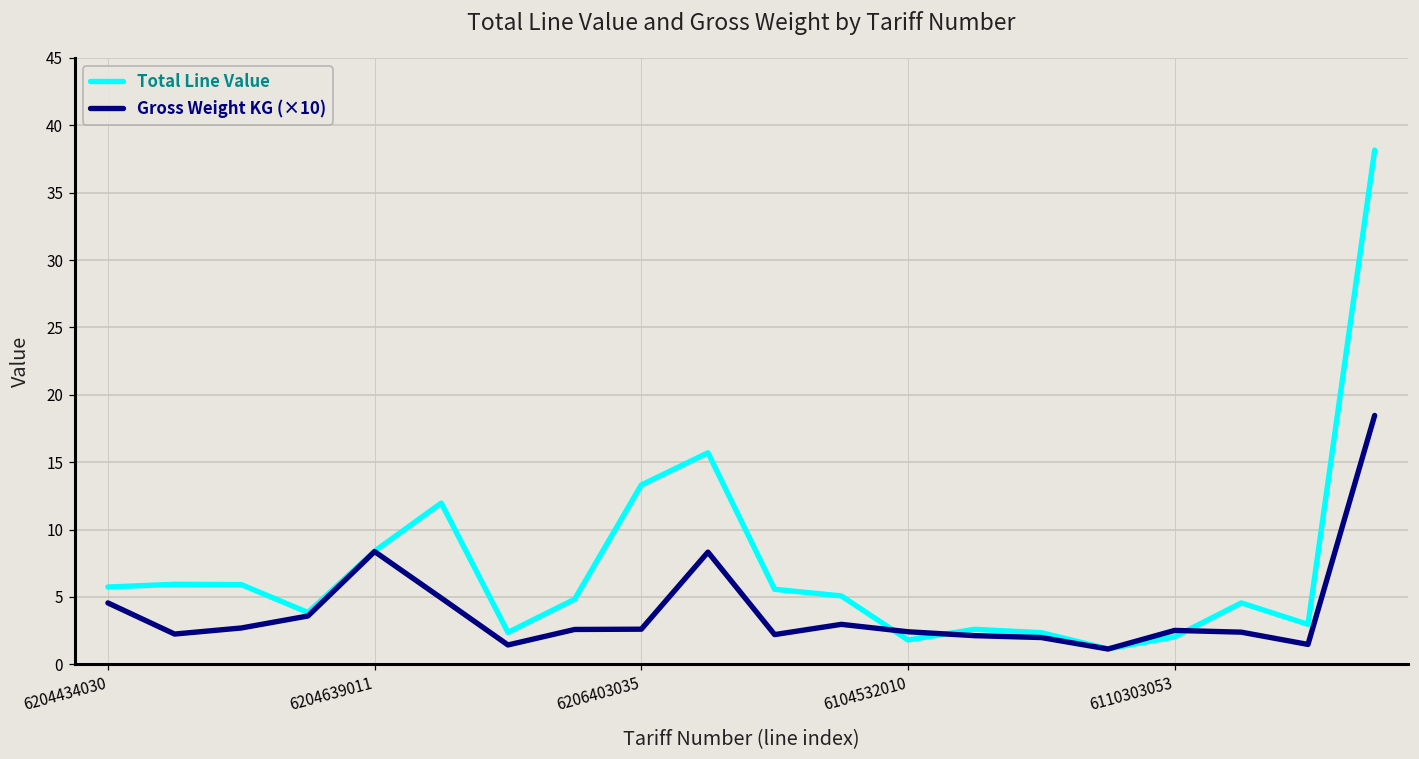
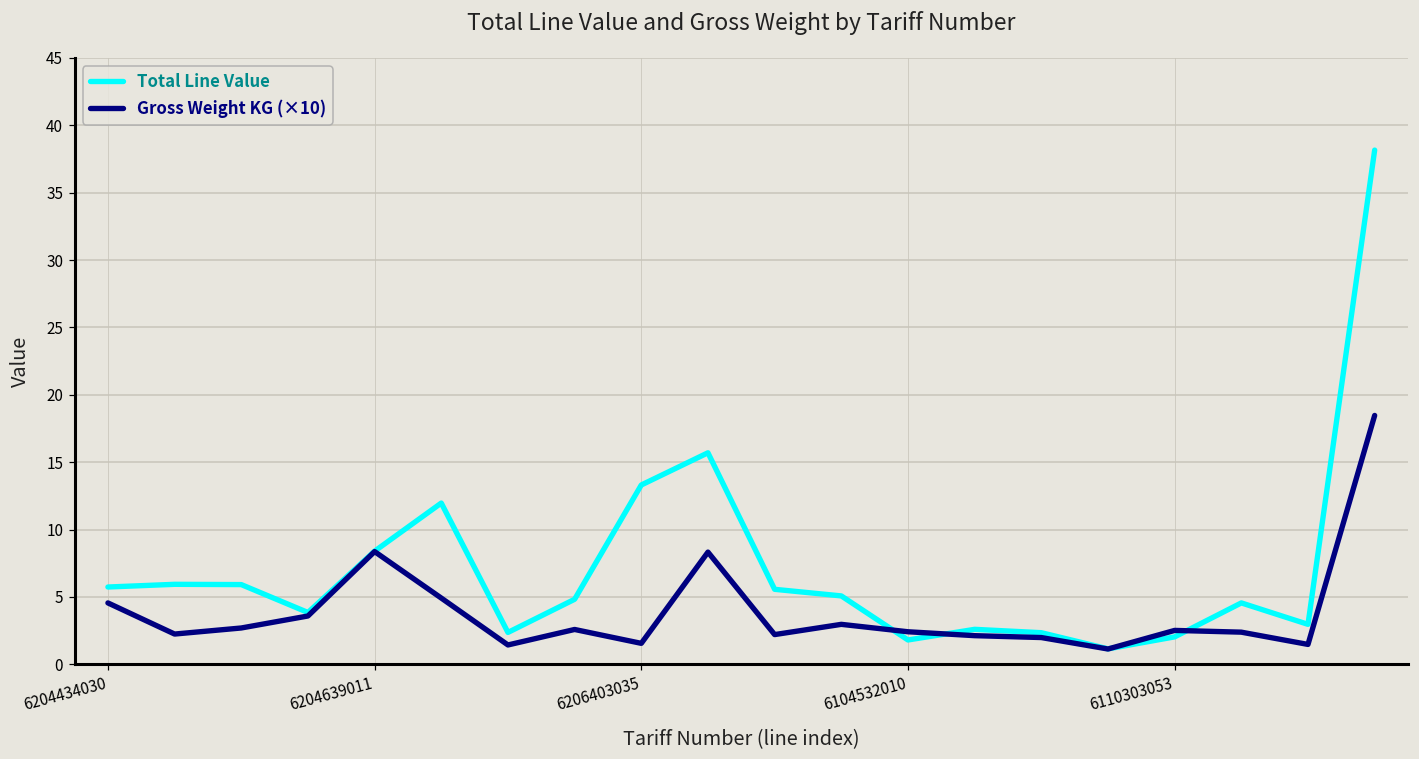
  {
    "Total Line Value": {
      "6206403035": 13.3,
      "6104532010": 1.8,
      "6110303053": 2.0
    },
    "Gross Weight KG (×10)": {
-     "6206403035": 2.6,
+     "6206403035": 1.6,
      "6104532010": 2.4,
      "6110303053": 2.5
    }
  }
